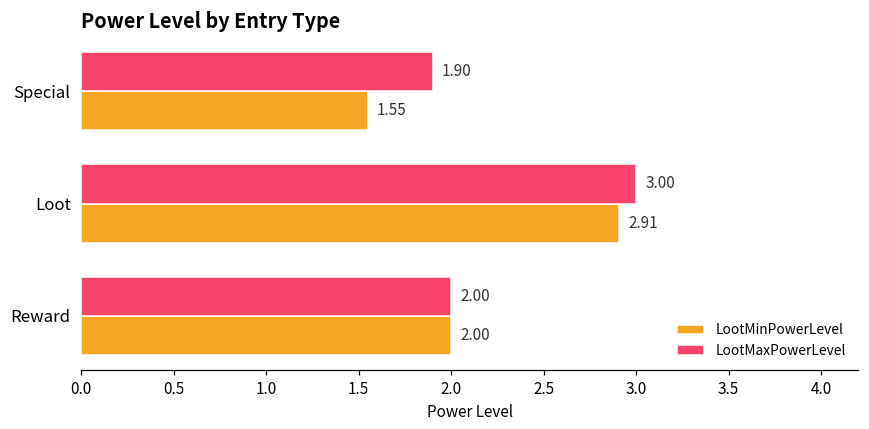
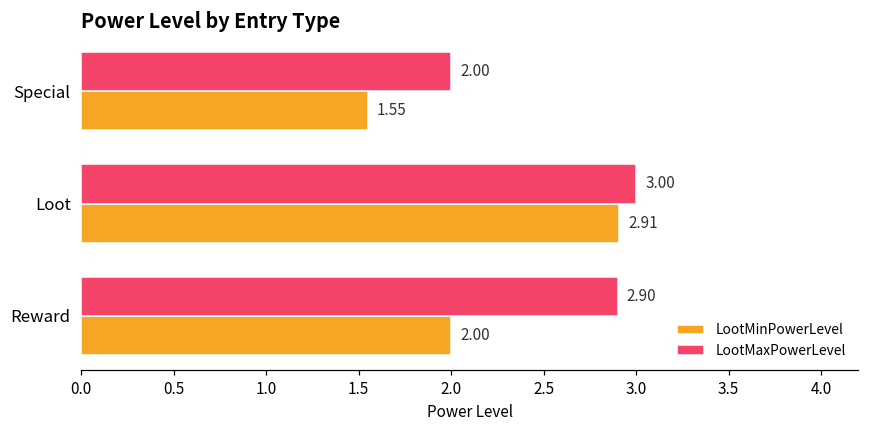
  {
    "LootMinPowerLevel": {
      "Special": 1.55,
      "Loot": 2.91,
      "Reward": 2.00
    },
    "LootMaxPowerLevel": {
-     "Special": 1.90,
+     "Special": 2.00,
      "Loot": 3.00,
-     "Reward": 2.00
+     "Reward": 2.90
    }
  }
